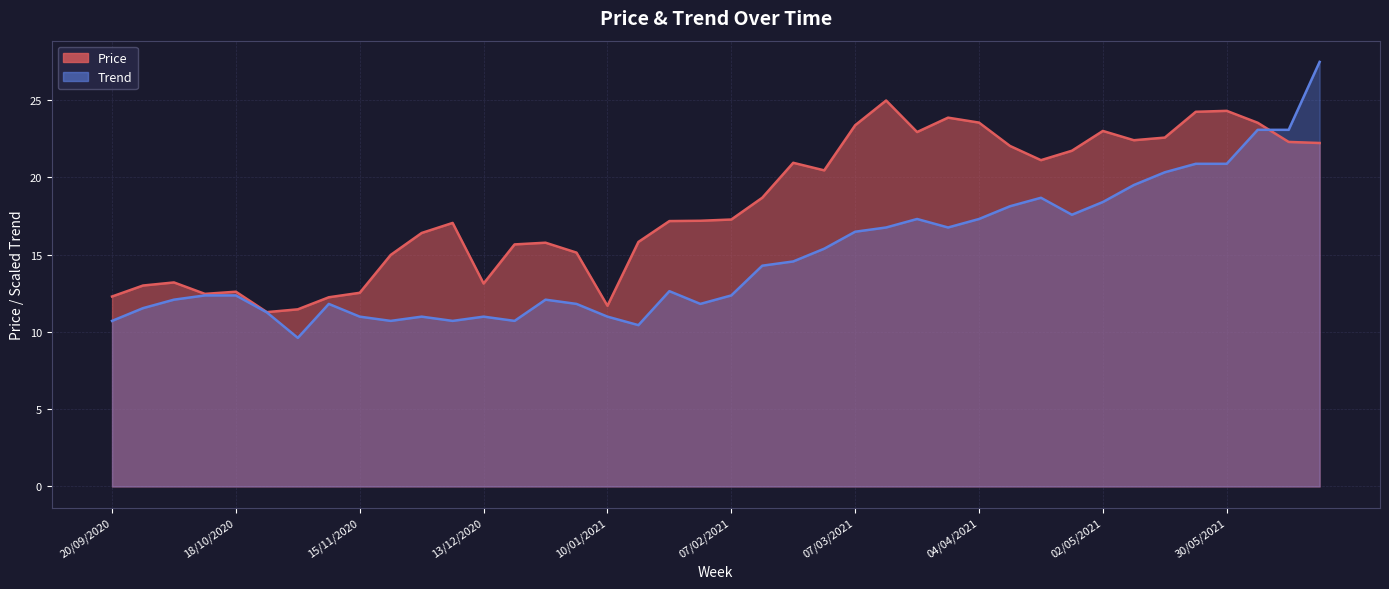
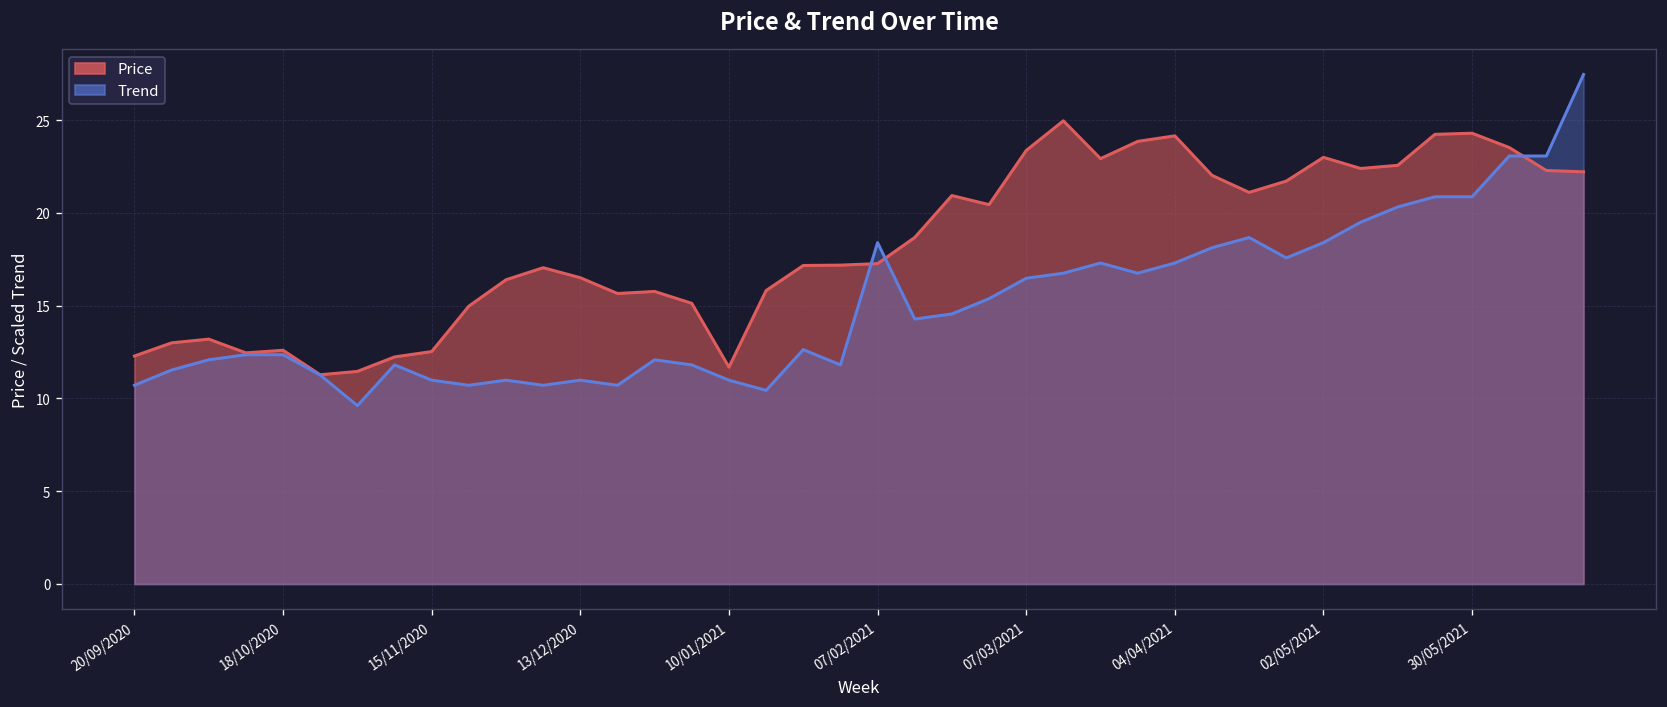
  {
    "Price": {
      "20/09/2020": 12.3,
      "18/10/2020": 12.6,
      "15/11/2020": 12.5,
-     "13/12/2020": 13.1,
+     "13/12/2020": 16.5,
      "10/01/2021": 11.7,
      "07/02/2021": 17.3,
      "07/03/2021": 23.4,
-     "04/04/2021": 23.5,
+     "04/04/2021": 24.2,
      "02/05/2021": 23.0,
      "30/05/2021": 24.3
    },
    "Trend": {
      "20/09/2020": 10.7,
      "18/10/2020": 12.4,
      "15/11/2020": 11.0,
      "13/12/2020": 11.0,
      "10/01/2021": 11.0,
-     "07/02/2021": 12.4,
+     "07/02/2021": 18.4,
      "07/03/2021": 16.5,
      "04/04/2021": 17.3,
      "02/05/2021": 18.4,
      "30/05/2021": 20.9
    }
  }
